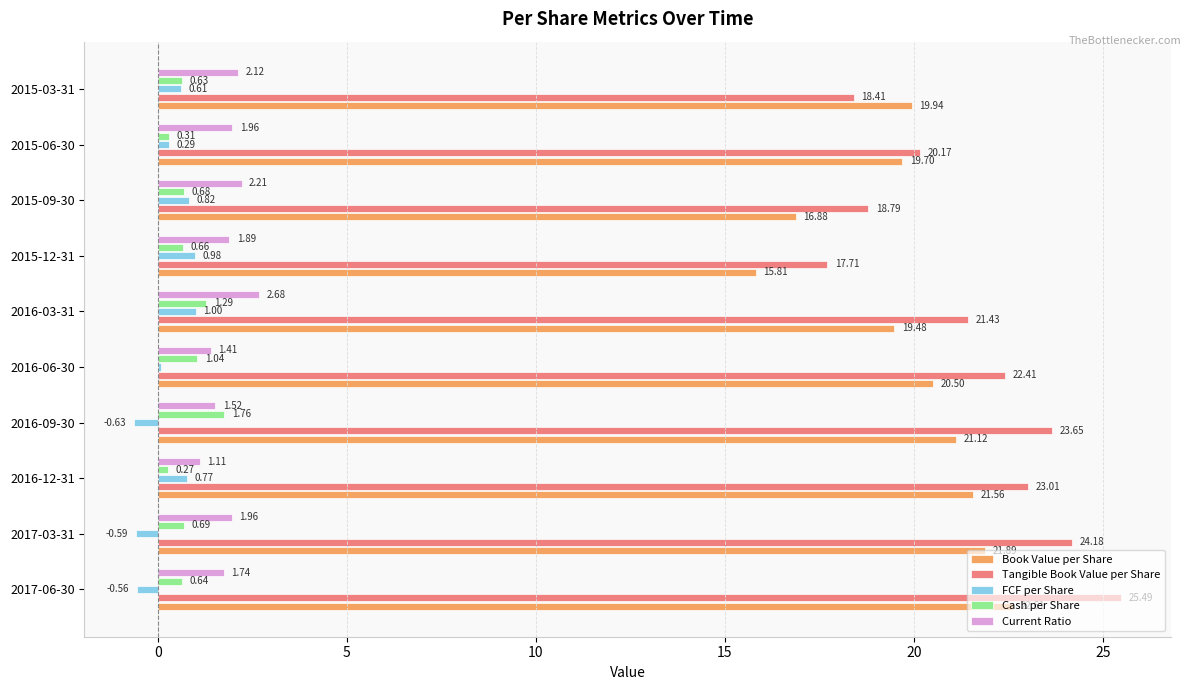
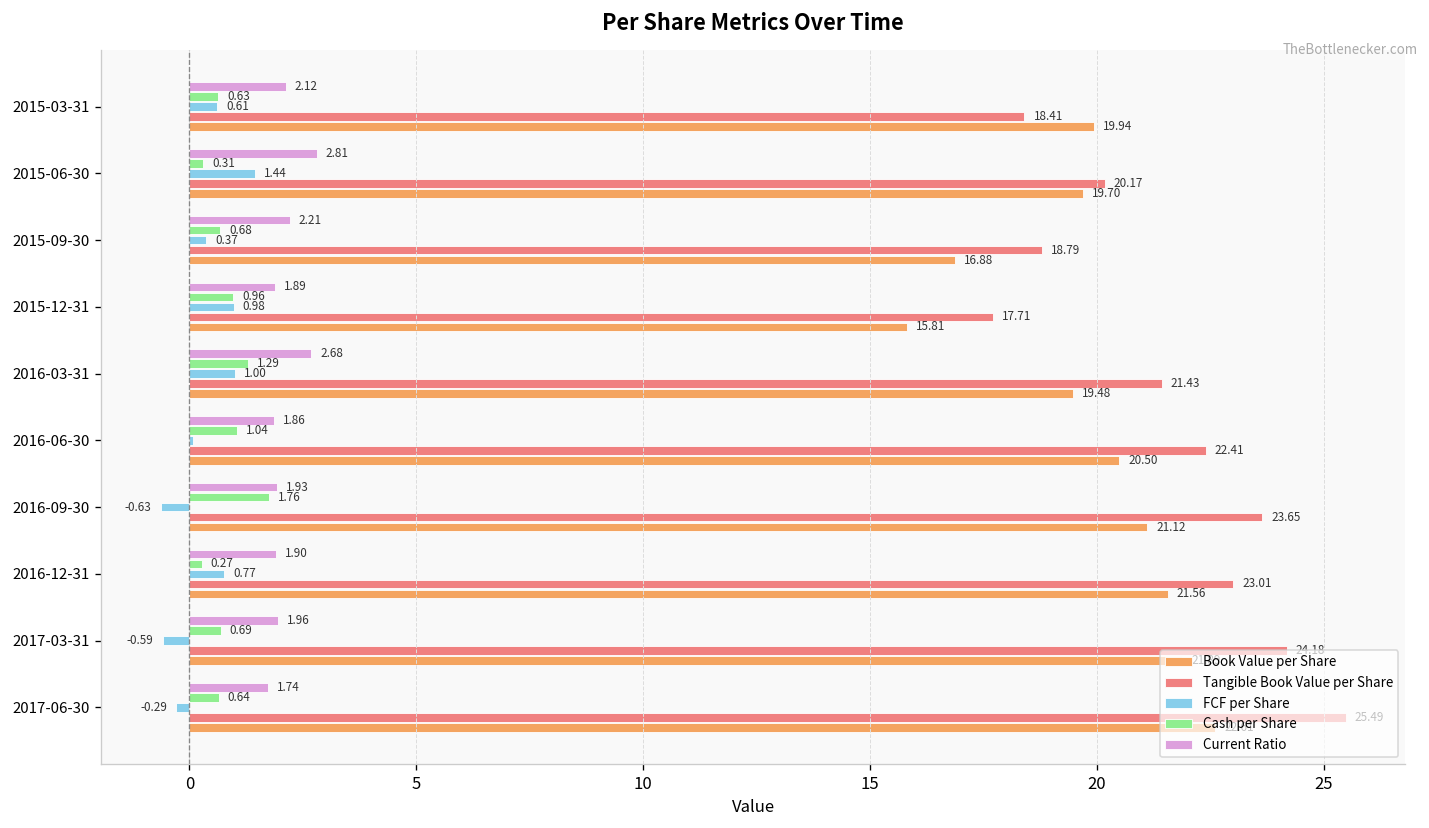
  {
    "FCF per Share": {
-     "2015-06-30": 0.29,
-     "2015-09-30": 0.82,
+     "2015-06-30": 1.44,
+     "2015-09-30": 0.37,
      "2016-03-31": 1.00,
      "2016-09-30": -0.63,
      "2016-12-31": 0.77,
      "2017-03-31": -0.59,
-     "2017-06-30": -0.56
+     "2017-06-30": -0.29
    },
    "Cash per Share": {
      "2015-06-30": 0.31,
      "2015-09-30": 0.68,
-     "2015-12-31": 0.66,
+     "2015-12-31": 0.96,
      "2016-03-31": 1.29,
      "2016-06-30": 1.04,
      "2016-09-30": 1.76,
      "2016-12-31": 0.27,
      "2017-03-31": 0.69,
      "2017-06-30": 0.64
    },
    "Current Ratio": {
      "2015-03-31": 2.12,
-     "2015-06-30": 1.96,
+     "2015-06-30": 2.81,
      "2015-09-30": 2.21,
      "2015-12-31": 1.89,
      "2016-03-31": 2.68,
-     "2016-06-30": 1.41,
-     "2016-09-30": 1.52,
-     "2016-12-31": 1.11,
+     "2016-06-30": 1.86,
+     "2016-09-30": 1.93,
+     "2016-12-31": 1.90,
      "2017-03-31": 1.96,
      "2017-06-30": 1.74
    }
  }
